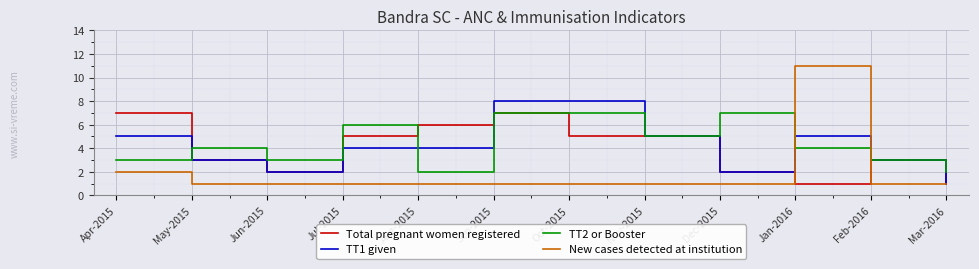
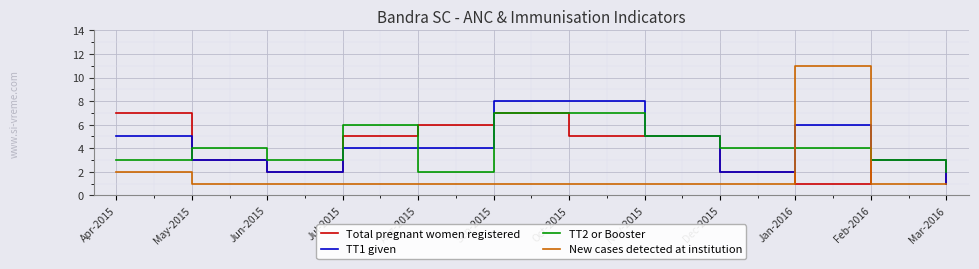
  {
    "Total pregnant women registered": {
      "Apr-2015": 7,
      "Jul-2015": 5,
      "Aug-2015": 6,
      "Oct-2015": 5,
      "Jan-2016": 1
    },
    "TT1 given": {
      "Apr-2015": 5,
      "Jul-2015": 4,
      "Aug-2015": 4,
      "Sep-2015": 8,
      "Oct-2015": 8,
-     "Jan-2016": 5
+     "Jan-2016": 6
    },
    "TT2 or Booster": {
      "Apr-2015": 3,
      "May-2015": 4,
      "Jun-2015": 3,
      "Jul-2015": 6,
      "Aug-2015": 2,
      "Oct-2015": 7,
-     "Dec-2015": 7,
+     "Dec-2015": 4,
      "Jan-2016": 4,
      "Mar-2016": 2
    },
    "New cases detected at institution": {
      "Apr-2015": 2,
      "May-2015": 1,
      "Jun-2015": 1,
      "Jul-2015": 1,
      "Aug-2015": 1,
      "Sep-2015": 1,
      "Oct-2015": 1,
      "Nov-2015": 1,
      "Dec-2015": 1,
      "Jan-2016": 11,
      "Feb-2016": 1
    }
  }
